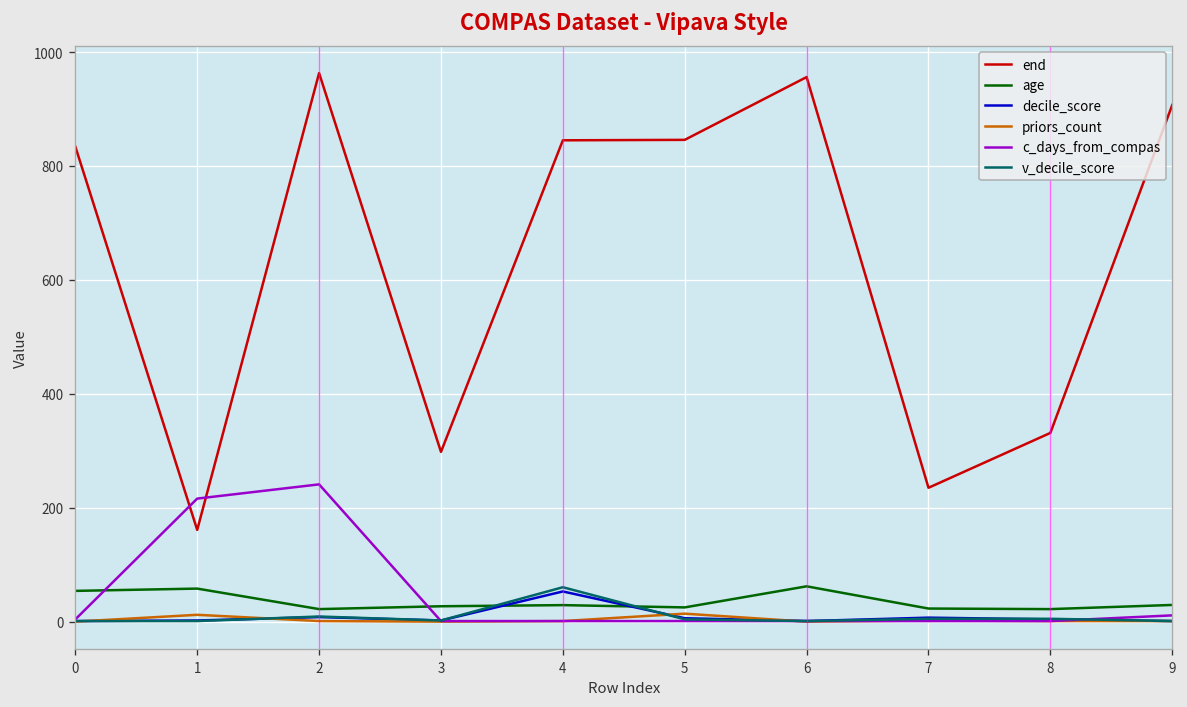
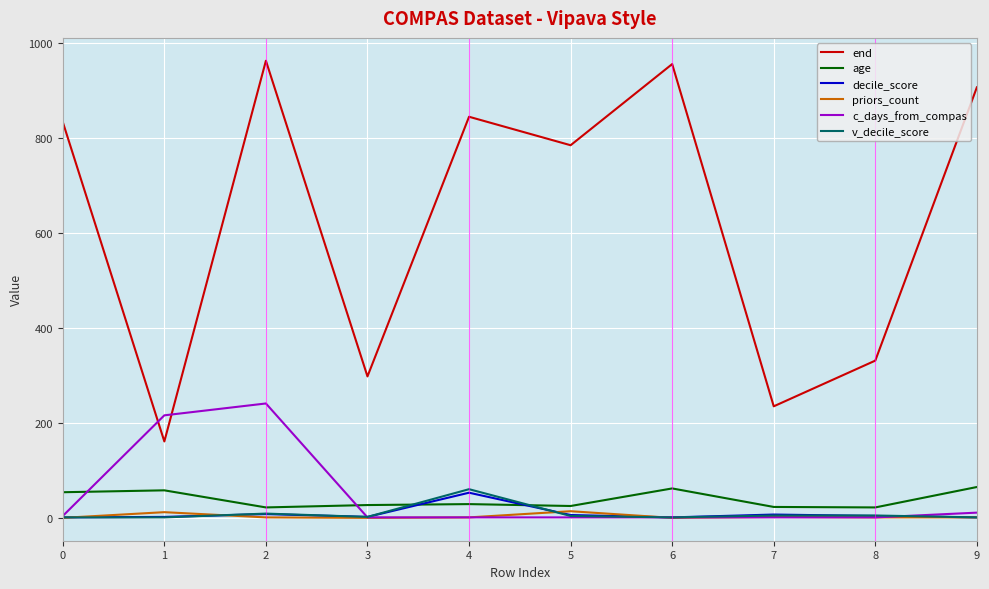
  {
    "end": {
      "0": 830,
      "1": 160,
      "2": 960,
      "3": 300,
      "4": 850,
-     "5": 850,
+     "5": 790,
      "6": 960,
      "7": 240,
      "8": 330,
      "9": 910
    },
    "age": {
      "0": 50,
      "1": 60,
      "2": 20,
      "3": 30,
      "4": 30,
      "5": 30,
      "6": 60,
      "7": 20,
      "8": 20,
-     "9": 30
+     "9": 70
    },
    "decile_score": {
      "4": 50
    },
    "priors_count": {
      "1": 10,
      "2": 0,
      "5": 10
    },
    "c_days_from_compas": {
      "1": 220,
      "2": 240,
      "9": 10
    },
    "v_decile_score": {
      "4": 60
    }
  }
